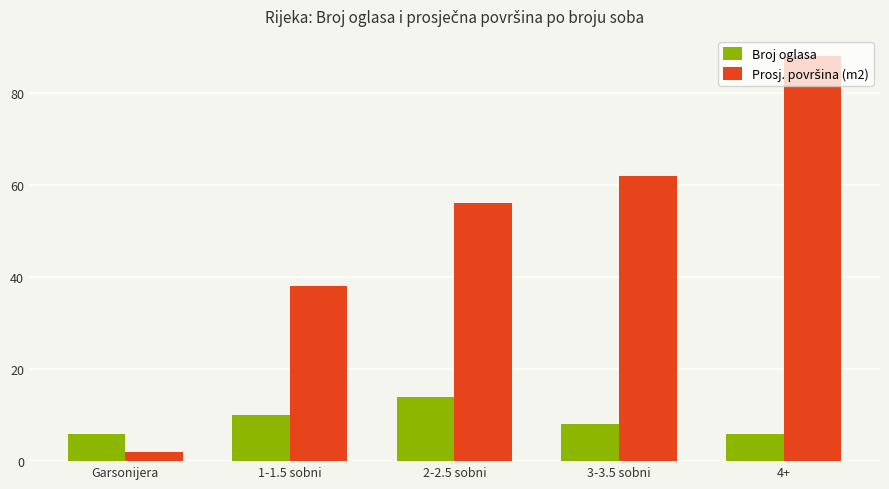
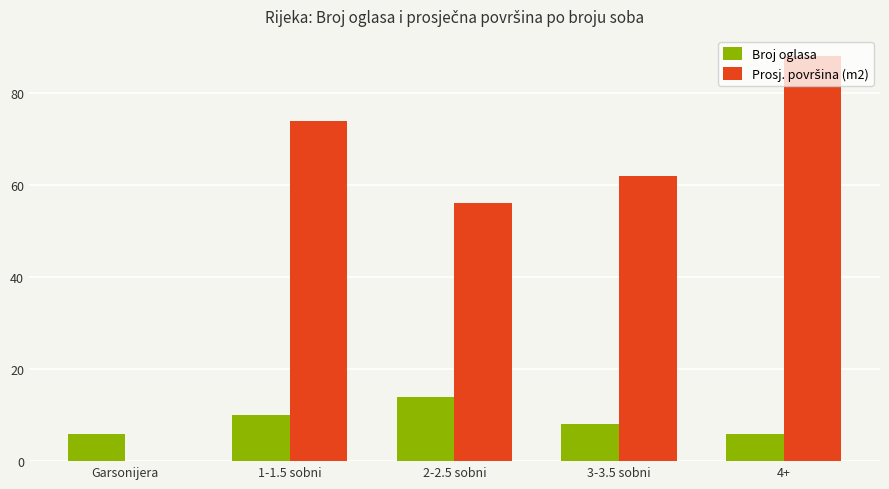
  {
    "Broj oglasa": {
      "Garsonijera": 6,
      "1-1.5 sobni": 10,
      "2-2.5 sobni": 14,
      "3-3.5 sobni": 8,
      "4+": 6
    },
    "Prosj. površina (m2)": {
-     "Garsonijera": 2,
-     "1-1.5 sobni": 38,
+     "Garsonijera": 0,
+     "1-1.5 sobni": 74,
      "2-2.5 sobni": 56,
      "3-3.5 sobni": 62
    }
  }
